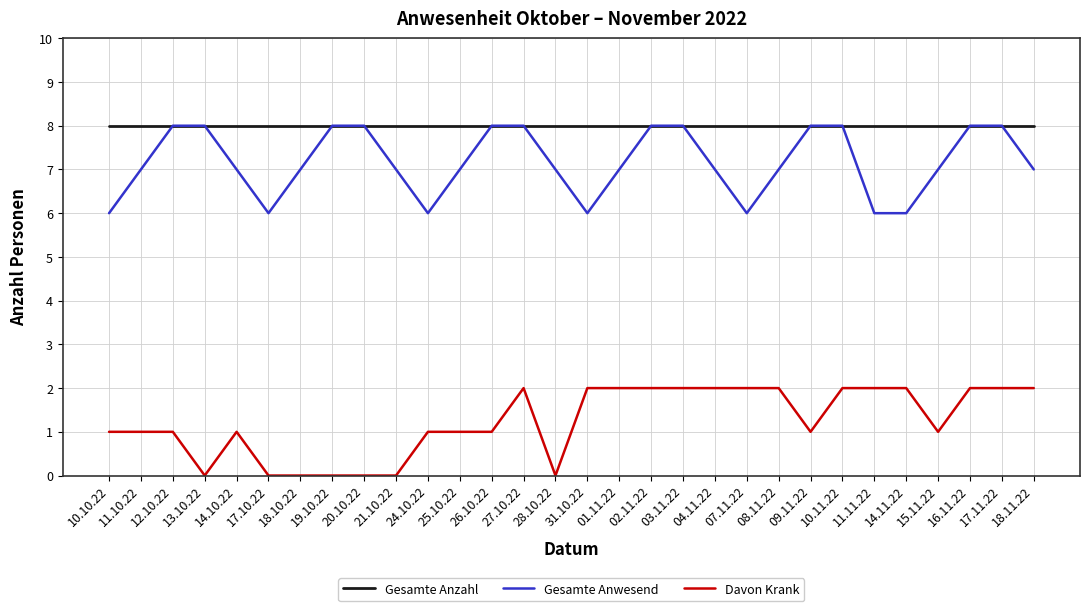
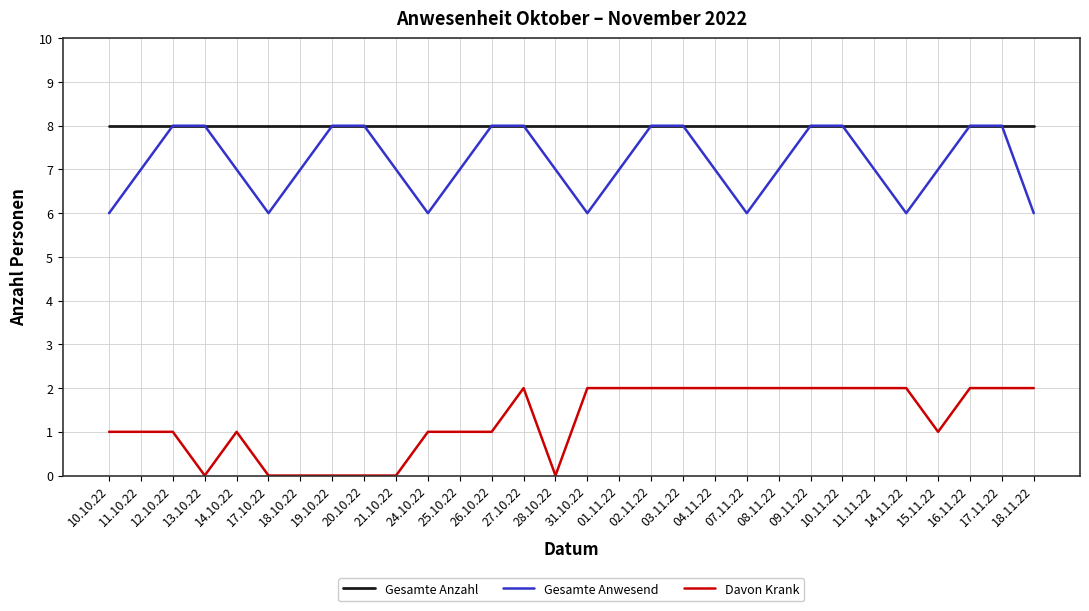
  {
    "Gesamte Anzahl": {
      "10.10.22": 8,
      "11.10.22": 8,
      "14.10.22": 8,
      "17.10.22": 8,
      "18.10.22": 8,
      "21.10.22": 8,
      "24.10.22": 8,
      "25.10.22": 8,
      "28.10.22": 8,
      "31.10.22": 8,
      "01.11.22": 8,
      "04.11.22": 8,
      "07.11.22": 8,
      "08.11.22": 8,
      "11.11.22": 8,
      "14.11.22": 8,
      "15.11.22": 8,
      "18.11.22": 8
    },
    "Gesamte Anwesend": {
      "10.10.22": 6,
      "11.10.22": 7,
      "14.10.22": 7,
      "17.10.22": 6,
      "18.10.22": 7,
      "21.10.22": 7,
      "24.10.22": 6,
      "25.10.22": 7,
      "28.10.22": 7,
      "31.10.22": 6,
      "01.11.22": 7,
      "04.11.22": 7,
      "07.11.22": 6,
      "08.11.22": 7,
-     "11.11.22": 6,
+     "11.11.22": 7,
      "14.11.22": 6,
      "15.11.22": 7,
-     "18.11.22": 7
+     "18.11.22": 6
    },
    "Davon Krank": {
      "10.10.22": 1,
      "11.10.22": 1,
      "12.10.22": 1,
      "13.10.22": 0,
      "14.10.22": 1,
      "17.10.22": 0,
      "18.10.22": 0,
      "19.10.22": 0,
      "20.10.22": 0,
      "21.10.22": 0,
      "24.10.22": 1,
      "25.10.22": 1,
      "26.10.22": 1,
      "27.10.22": 2,
      "28.10.22": 0,
      "31.10.22": 2,
      "01.11.22": 2,
      "02.11.22": 2,
      "03.11.22": 2,
      "04.11.22": 2,
      "07.11.22": 2,
      "08.11.22": 2,
-     "09.11.22": 1,
+     "09.11.22": 2,
      "10.11.22": 2,
      "11.11.22": 2,
      "14.11.22": 2,
      "15.11.22": 1,
      "16.11.22": 2,
      "17.11.22": 2,
      "18.11.22": 2
    }
  }
